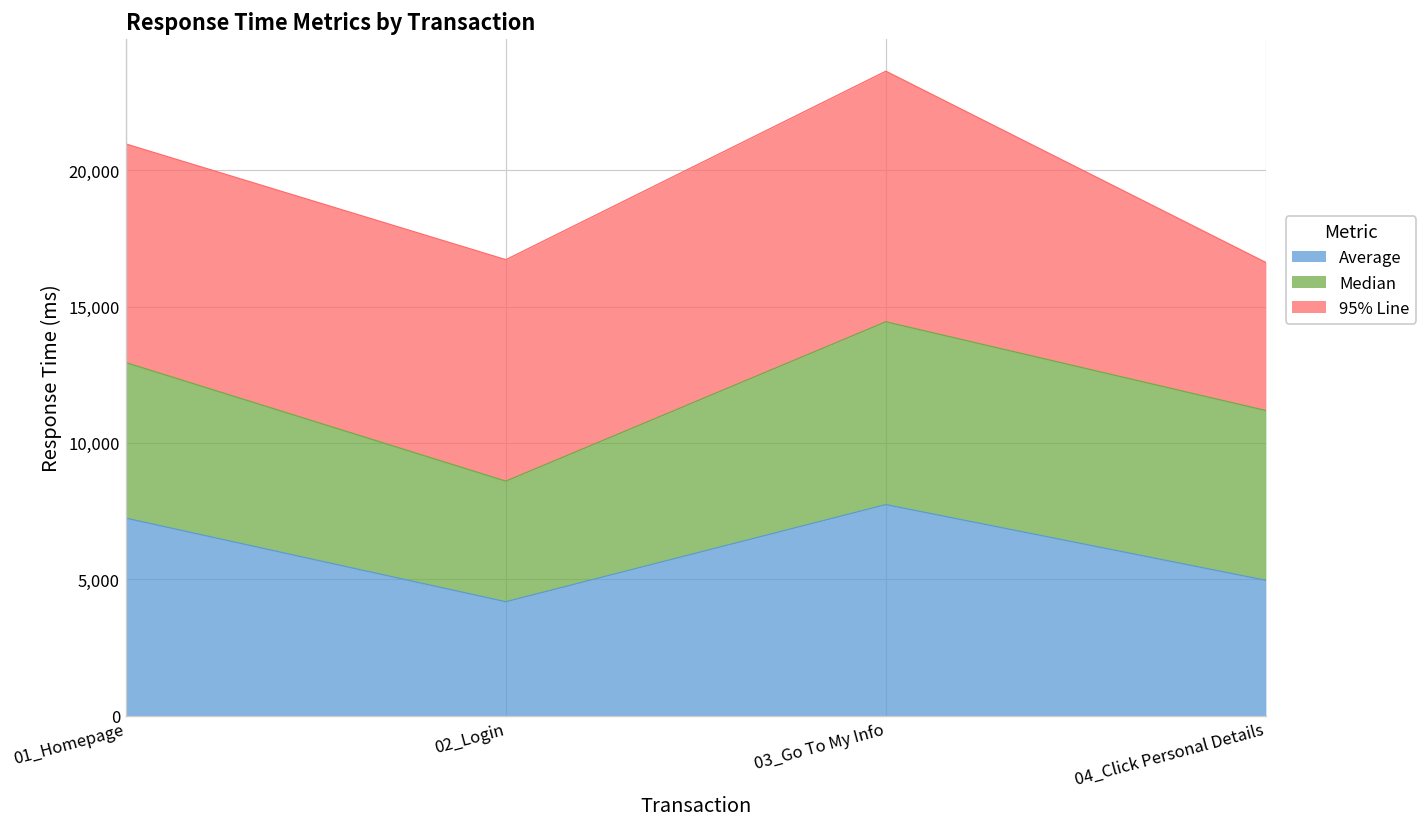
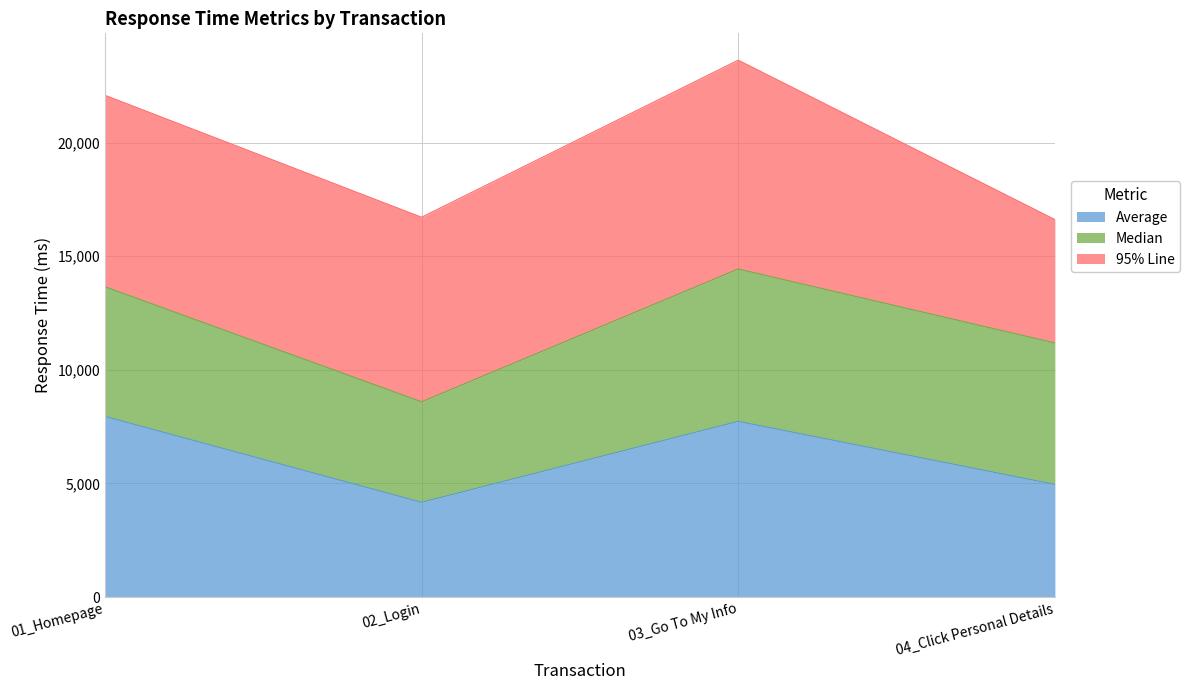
  {
    "Average": {
-     "01_Homepage": "7,200",
+     "01_Homepage": "8,000",
      "02_Login": "4,200",
      "03_Go To My Info": "7,700",
      "04_Click Personal Details": "5,000"
    },
    "Median": {
      "01_Homepage": "5,700",
      "02_Login": "4,400",
      "03_Go To My Info": "6,700",
      "04_Click Personal Details": "6,200"
    },
    "95% Line": {
-     "01_Homepage": "8,000",
+     "01_Homepage": "8,400",
      "02_Login": "8,100",
      "03_Go To My Info": "9,200",
      "04_Click Personal Details": "5,400"
    }
  }
